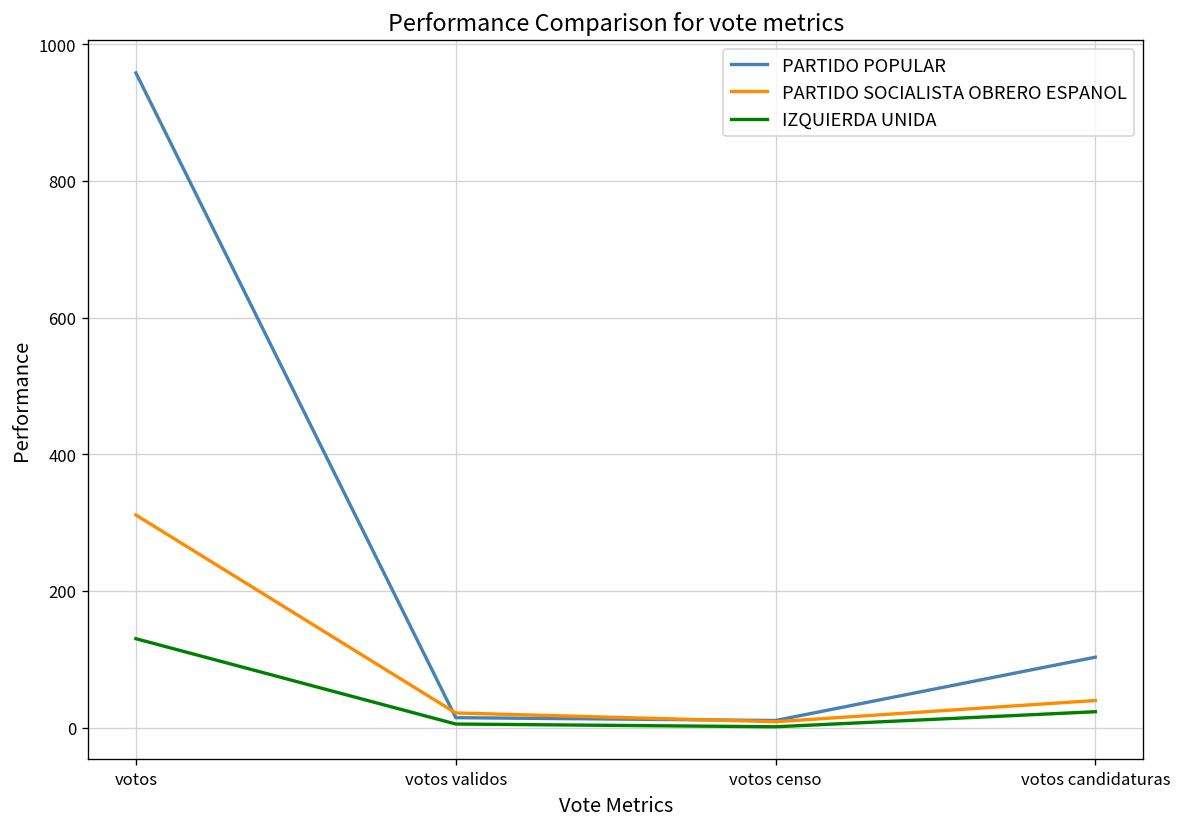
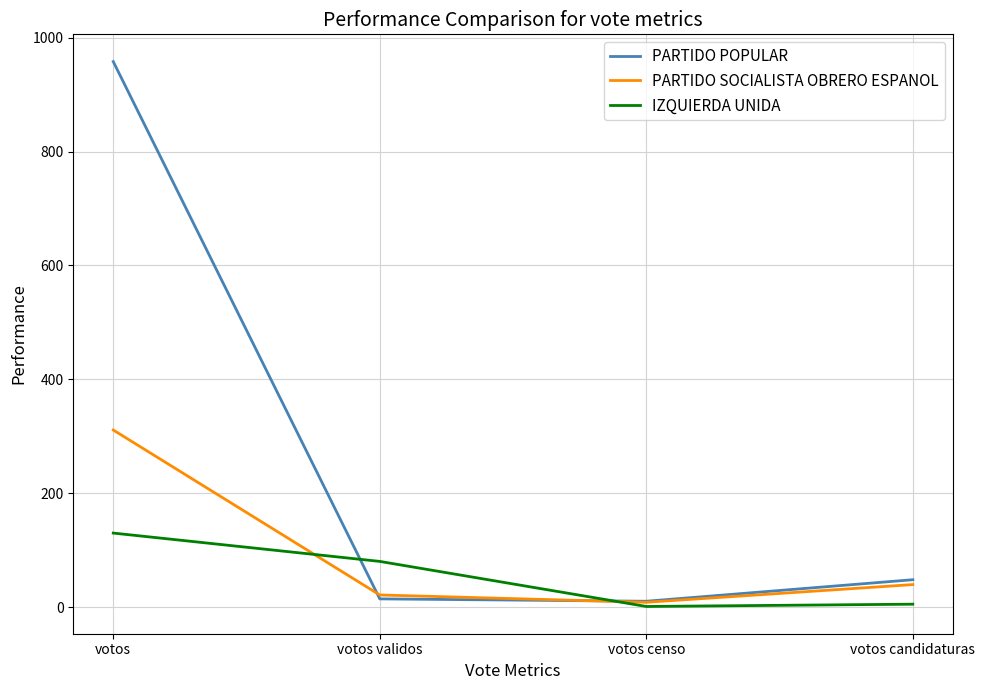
  {
    "PARTIDO POPULAR": {
      "votos": 960,
      "votos validos": 10,
-     "votos candidaturas": 100
+     "votos candidaturas": 50
    },
    "PARTIDO SOCIALISTA OBRERO ESPANOL": {
      "votos": 310,
      "votos validos": 20,
      "votos candidaturas": 40
    },
    "IZQUIERDA UNIDA": {
      "votos": 130,
-     "votos validos": 10,
+     "votos validos": 80,
      "votos censo": 0,
-     "votos candidaturas": 20
+     "votos candidaturas": 10
    }
  }
